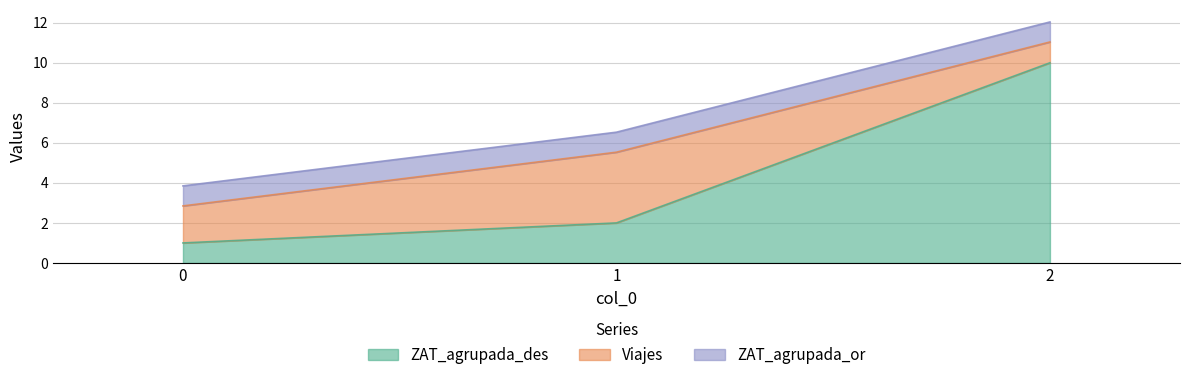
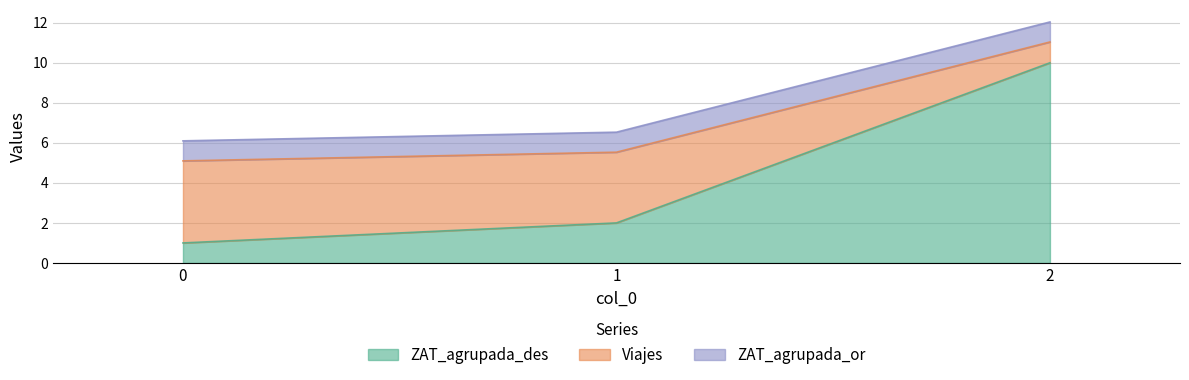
  {
    "ZAT_agrupada_des": {
      "0": 1.0,
      "1": 2.0,
      "2": 10.0
    },
    "Viajes": {
-     "0": 1.9,
+     "0": 4.1,
      "1": 3.5,
      "2": 1.0
    },
    "ZAT_agrupada_or": {
      "0": 1.0,
      "1": 1.0,
      "2": 1.0
    }
  }
